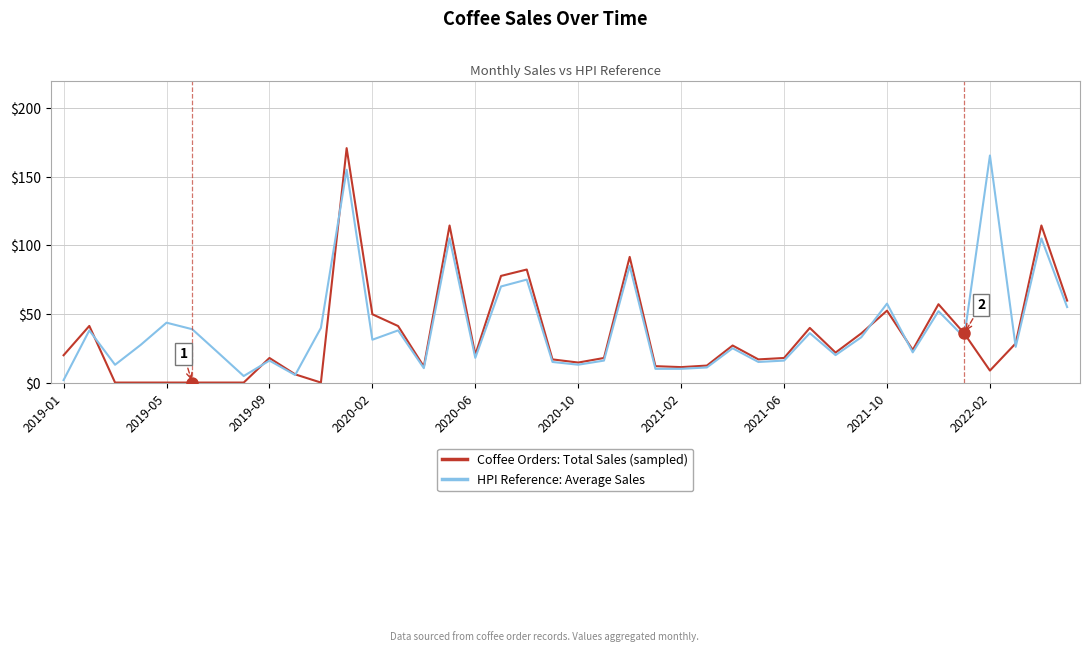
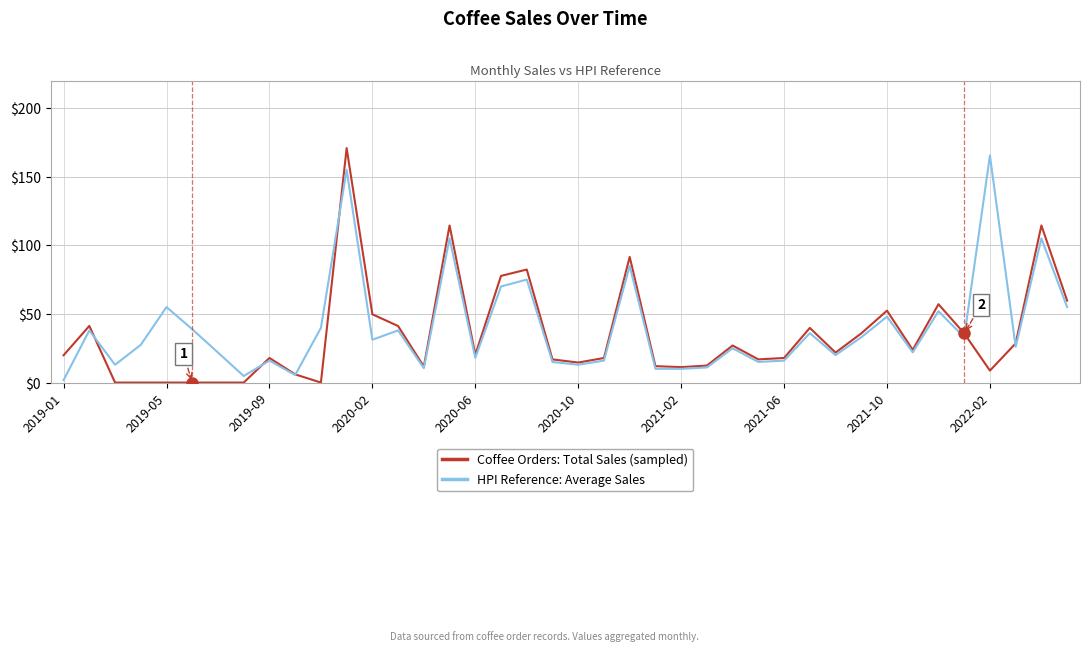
  {
    "HPI Reference: Average Sales": {
      "2019-01": "$2",
-     "2019-05": "$44",
+     "2019-05": "$55",
      "2019-09": "$16",
      "2020-02": "$31",
      "2020-06": "$18",
      "2021-06": "$16",
-     "2021-10": "$58",
+     "2021-10": "$48",
      "2022-02": "$165"
    }
  }
